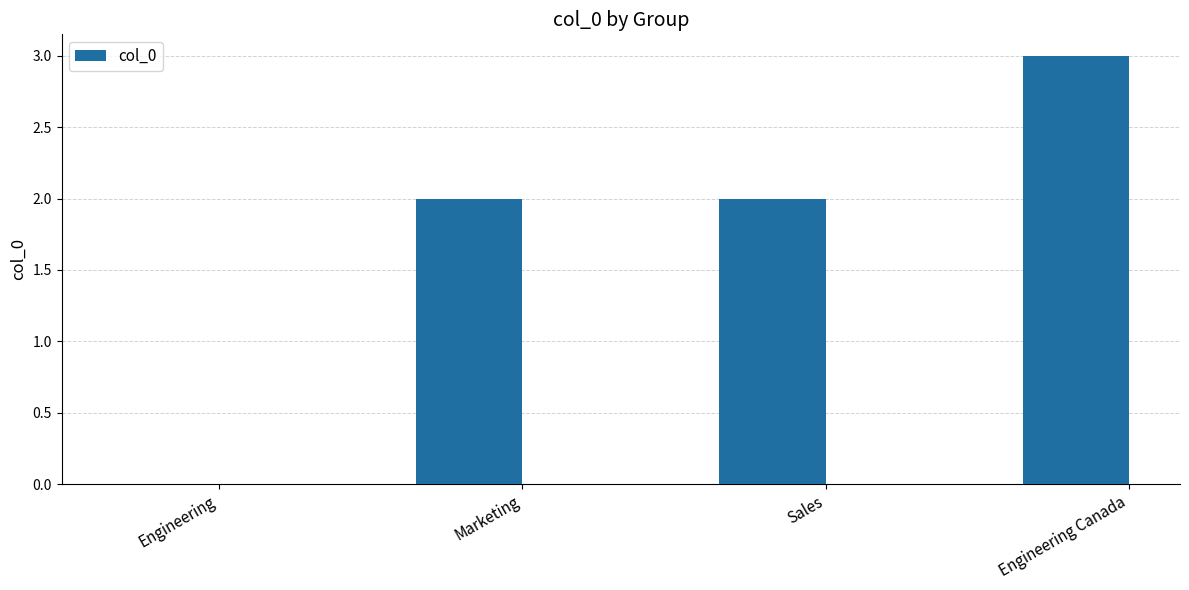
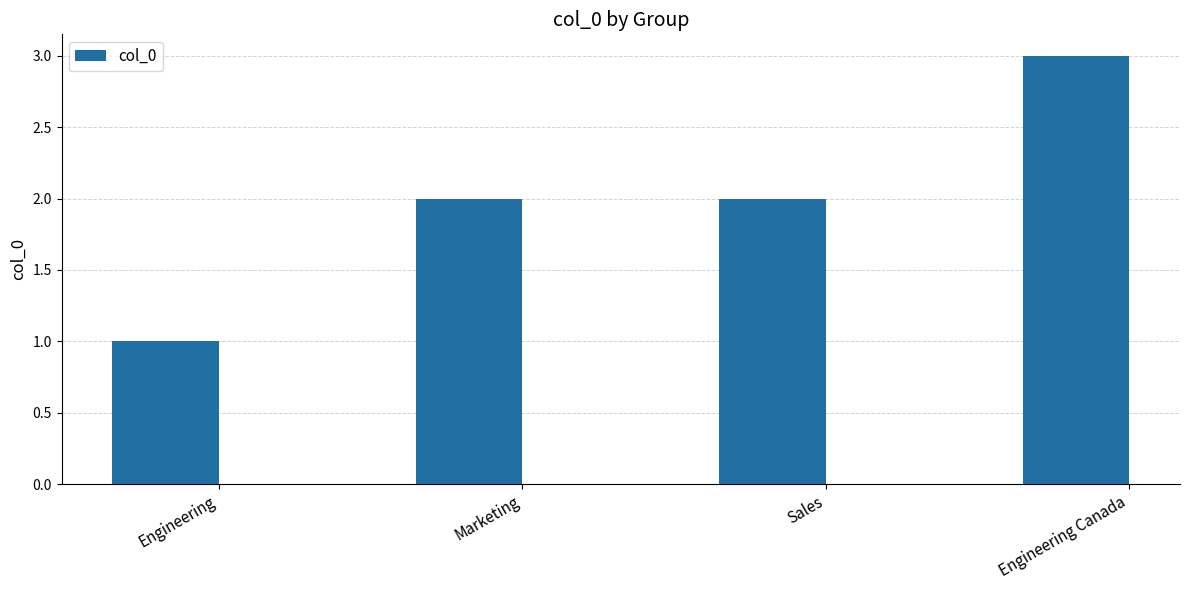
  {
-   "Engineering": 0,
+   "Engineering": 1,
    "Marketing": 2,
    "Sales": 2,
    "Engineering Canada": 3
  }
